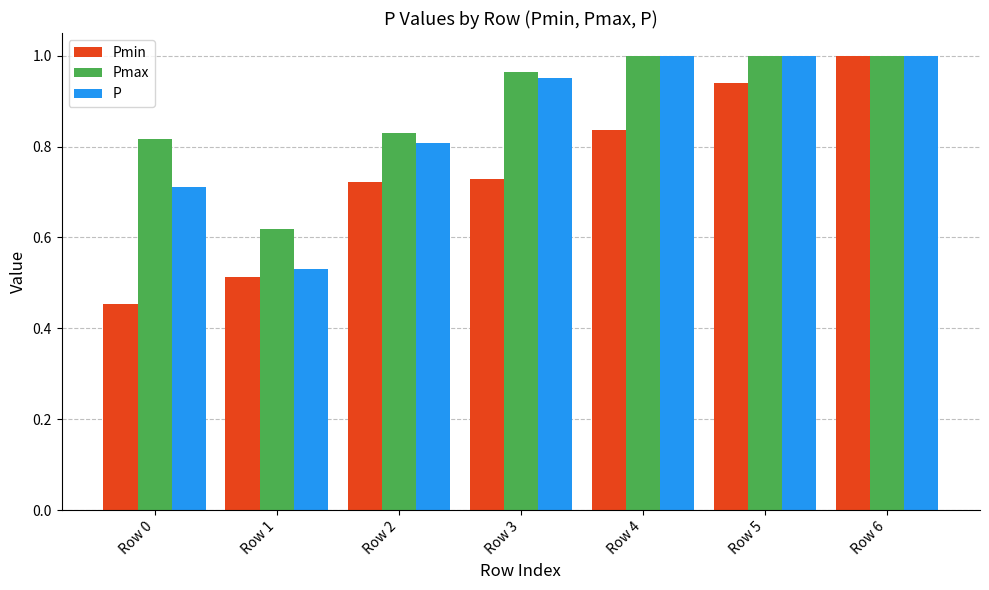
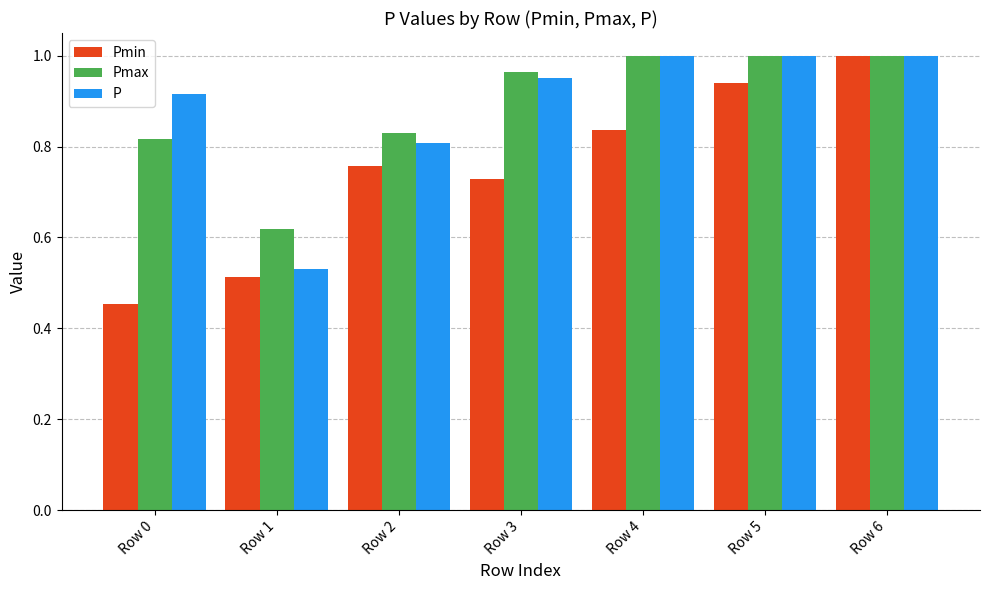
  {
    "Pmin": {
      "Row 0": 0.45,
      "Row 1": 0.51,
-     "Row 2": 0.72,
+     "Row 2": 0.76,
      "Row 3": 0.73,
      "Row 4": 0.84,
      "Row 5": 0.94,
      "Row 6": 1.00
    },
    "Pmax": {
      "Row 0": 0.82,
      "Row 1": 0.62,
      "Row 2": 0.83,
      "Row 3": 0.97,
      "Row 4": 1.00,
      "Row 5": 1.00,
      "Row 6": 1.00
    },
    "P": {
-     "Row 0": 0.71,
+     "Row 0": 0.92,
      "Row 1": 0.53,
      "Row 2": 0.81,
      "Row 3": 0.95,
      "Row 4": 1.00,
      "Row 5": 1.00,
      "Row 6": 1.00
    }
  }
